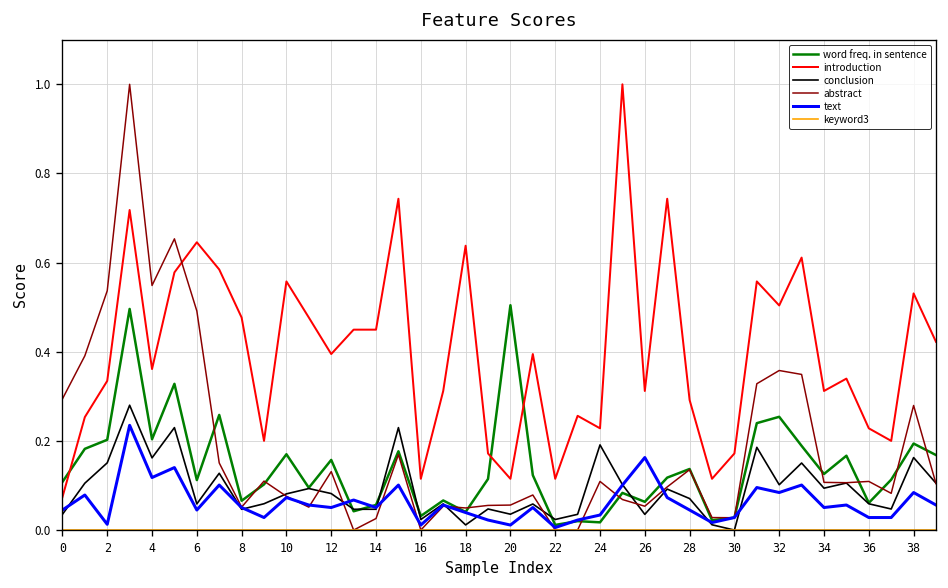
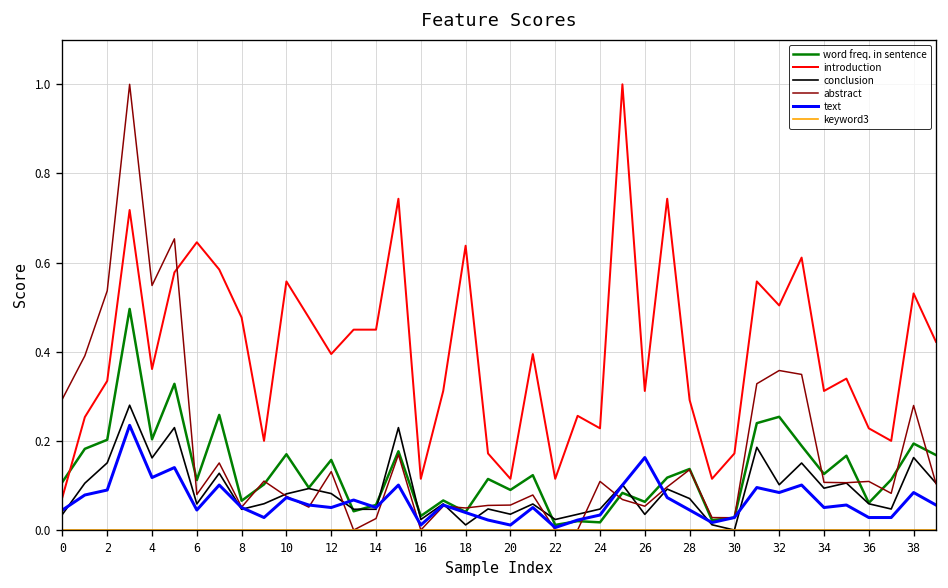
  {
    "word freq. in sentence": {
      "0": 0.11,
      "2": 0.20,
      "4": 0.20,
      "6": 0.11,
      "8": 0.07,
      "10": 0.17,
      "12": 0.16,
      "16": 0.03,
-     "20": 0.50,
+     "20": 0.09,
      "24": 0.02,
      "26": 0.06,
      "32": 0.25,
      "34": 0.13,
      "38": 0.19
    },
    "introduction": {
      "0": 0.07,
      "2": 0.33,
      "4": 0.36,
      "6": 0.65,
      "8": 0.48,
      "10": 0.56,
      "12": 0.39,
      "14": 0.45,
      "16": 0.12,
      "18": 0.64,
      "20": 0.12,
      "22": 0.12,
      "24": 0.23,
      "26": 0.31,
      "28": 0.29,
      "30": 0.17,
      "32": 0.50,
      "34": 0.31,
      "36": 0.23,
      "38": 0.53
    },
    "conclusion": {
      "0": 0.04,
      "2": 0.15,
      "4": 0.16,
      "6": 0.06,
      "12": 0.08,
      "16": 0.02,
      "18": 0.01,
      "20": 0.04,
      "22": 0.02,
-     "24": 0.19,
+     "24": 0.05,
      "26": 0.04,
      "28": 0.07,
      "32": 0.10,
      "34": 0.09,
      "38": 0.16
    },
    "abstract": {
      "0": 0.29,
      "2": 0.54,
      "4": 0.55,
-     "6": 0.49,
+     "6": 0.08,
      "12": 0.13,
      "14": 0.03,
      "18": 0.05,
      "20": 0.06,
      "24": 0.11,
      "26": 0.05,
      "32": 0.36,
      "34": 0.11,
      "36": 0.11,
      "38": 0.28
    },
    "text": {
      "0": 0.04,
-     "2": 0.01,
+     "2": 0.09,
      "4": 0.12,
      "6": 0.04,
      "12": 0.05,
      "16": 0.01,
      "20": 0.01,
      "24": 0.03,
      "26": 0.16,
      "28": 0.04,
      "32": 0.08,
      "34": 0.05,
      "36": 0.03,
      "38": 0.08
    },
    "keyword3": {
      "0": 0.00,
      "2": 0.00,
      "4": 0.00,
      "6": 0.00,
      "8": 0.00,
      "10": 0.00,
      "12": 0.00,
      "14": 0.00,
      "18": 0.00,
      "20": 0.00,
      "24": 0.00,
      "26": 0.00,
      "28": 0.00,
      "32": 0.00,
      "34": 0.00,
      "36": 0.00,
      "38": 0.00
    }
  }
